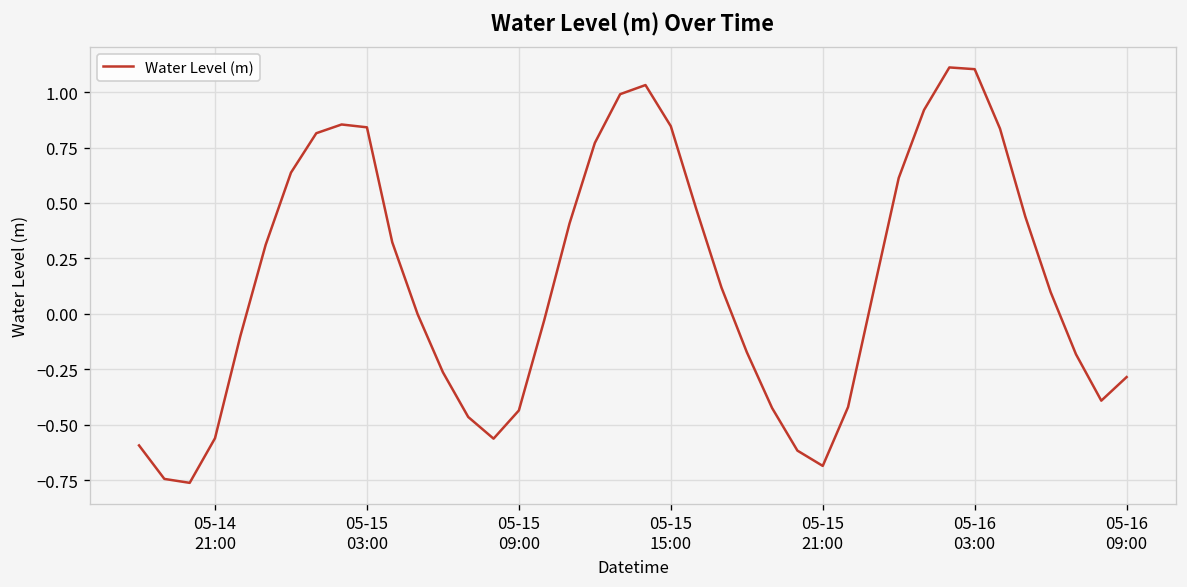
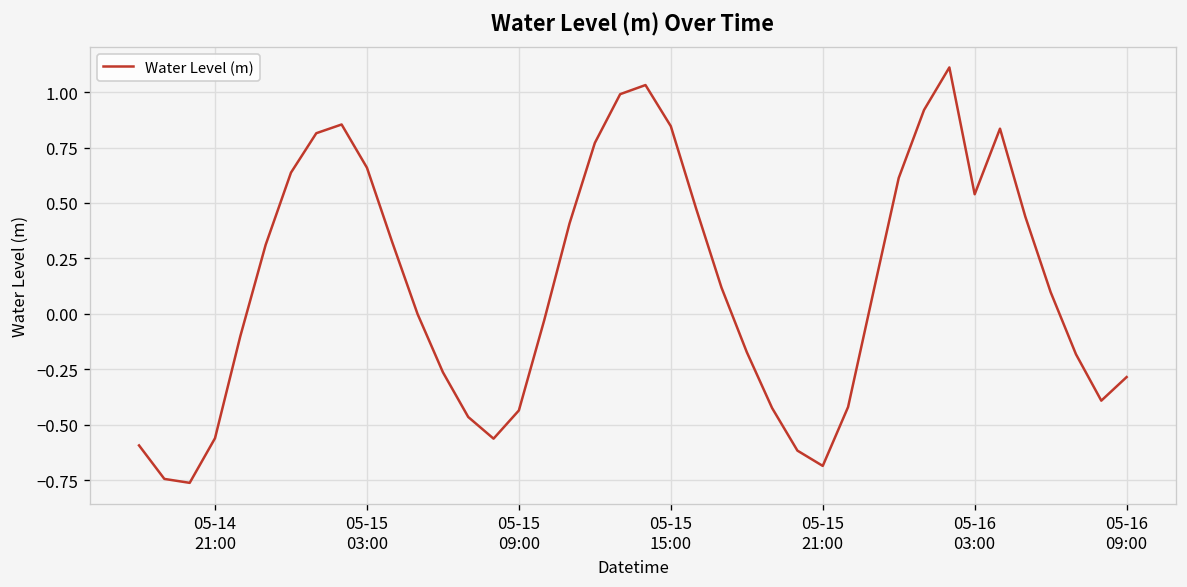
  {
    "05-14 21:00": -0.56,
-   "05-15 03:00": 0.84,
+   "05-15 03:00": 0.66,
    "05-15 09:00": -0.44,
    "05-15 15:00": 0.85,
    "05-15 21:00": -0.69,
-   "05-16 03:00": 1.10,
+   "05-16 03:00": 0.54,
    "05-16 09:00": -0.29
  }
